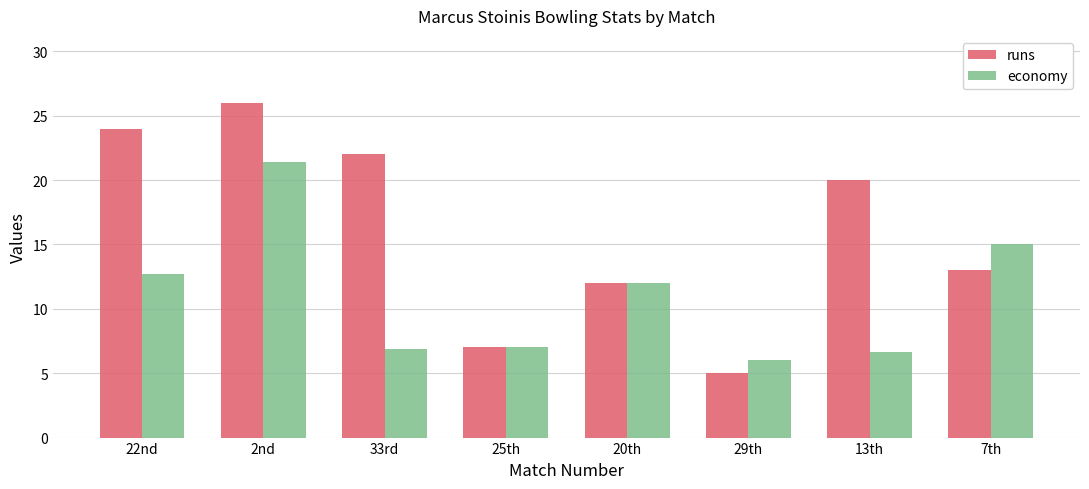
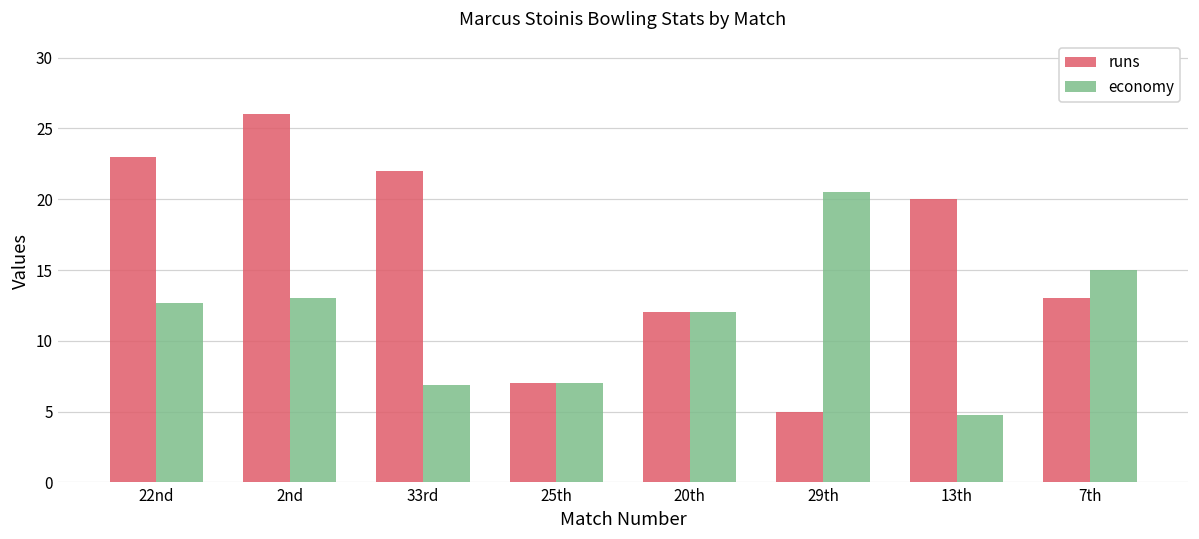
  {
    "runs": {
-     "22nd": 24,
+     "22nd": 23,
      "2nd": 26,
      "33rd": 22,
      "25th": 7,
      "20th": 12,
      "29th": 5,
      "13th": 20,
      "7th": 13
    },
    "economy": {
      "22nd": 12.7,
-     "2nd": 21.4,
+     "2nd": 13.0,
      "33rd": 6.9,
      "25th": 7.0,
      "20th": 12.0,
-     "29th": 6.0,
-     "13th": 6.7,
+     "29th": 20.5,
+     "13th": 4.8,
      "7th": 15.0
    }
  }
